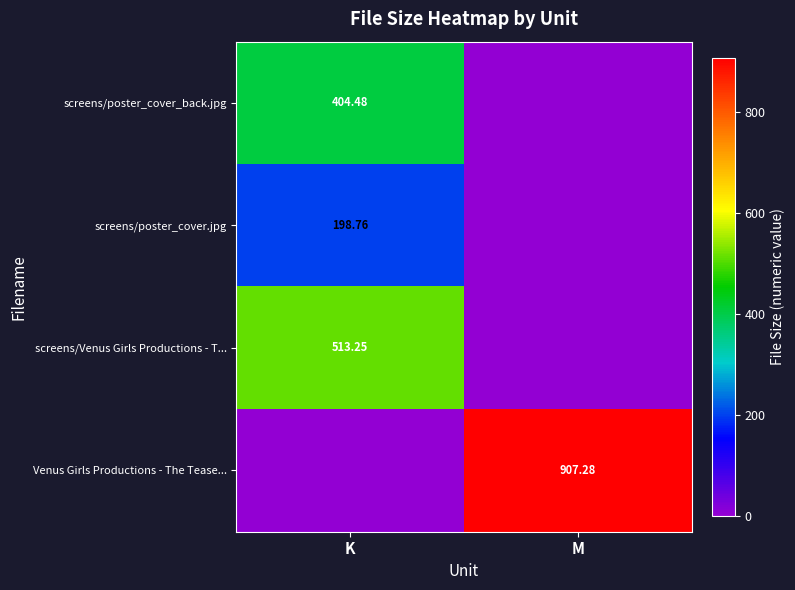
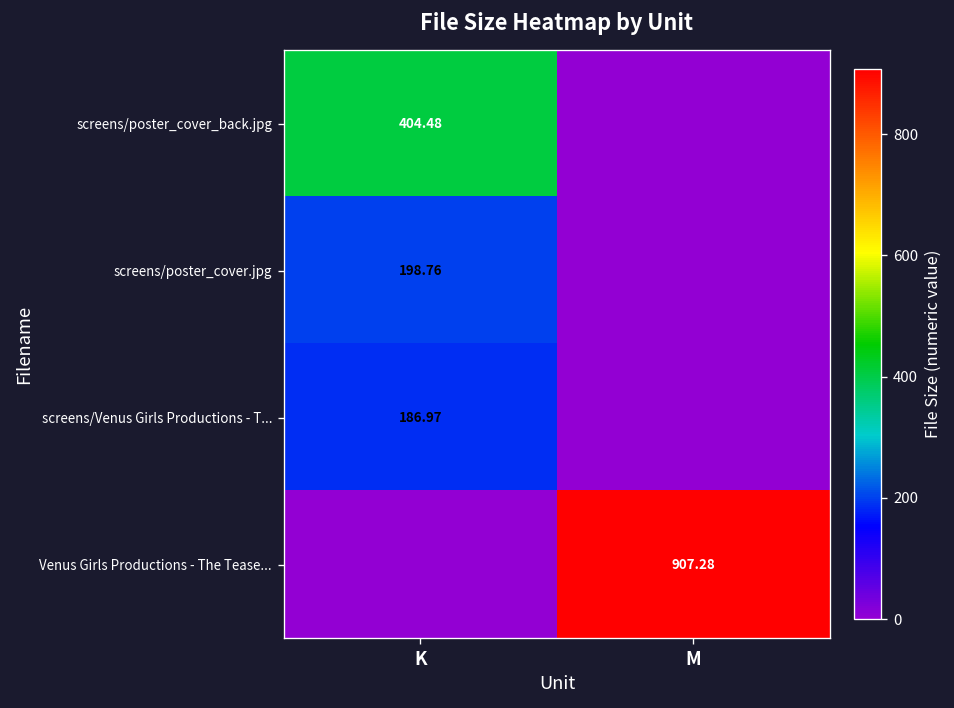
  {
    "screens/poster_cover_back.jpg": {
      "K": 404.48
    },
    "screens/poster_cover.jpg": {
      "K": 198.76
    },
    "screens/Venus Girls Productions - T...": {
-     "K": 513.25
+     "K": 186.97
    },
    "Venus Girls Productions - The Tease...": {
      "M": 907.28
    }
  }
